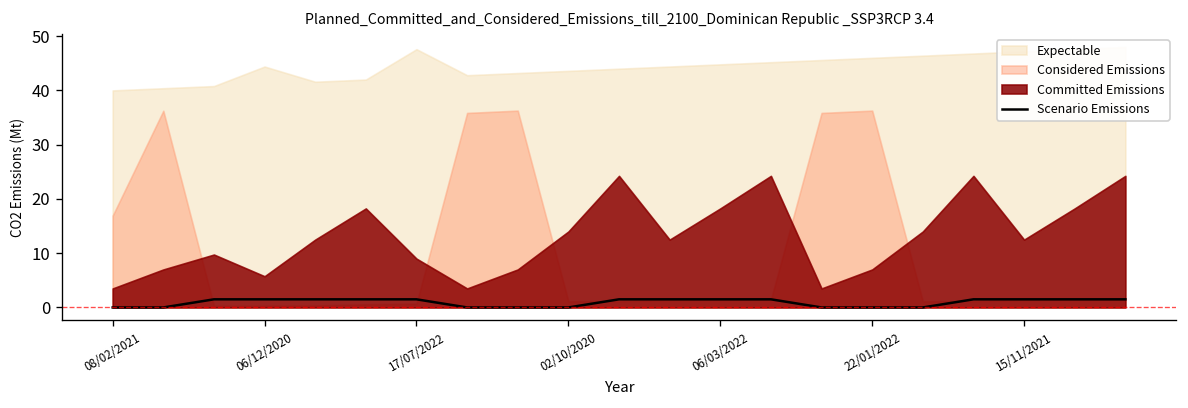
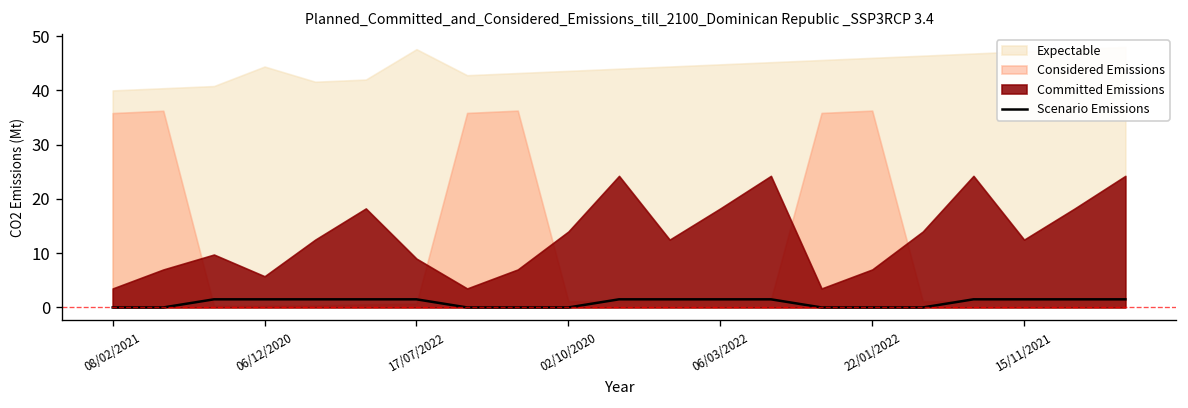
  {
    "Scenario Emissions": {
      "08/02/2021": 0,
      "06/12/2020": 2,
      "17/07/2022": 2
    },
    "Expectable": {
      "08/02/2021": 40,
      "06/12/2020": 44,
      "17/07/2022": 48
    },
    "Considered Emissions": {
-     "08/02/2021": 17,
+     "08/02/2021": 36,
      "17/07/2022": 1
    },
    "Committed Emissions": {
      "08/02/2021": 4,
      "06/12/2020": 6,
      "17/07/2022": 9
    }
  }
